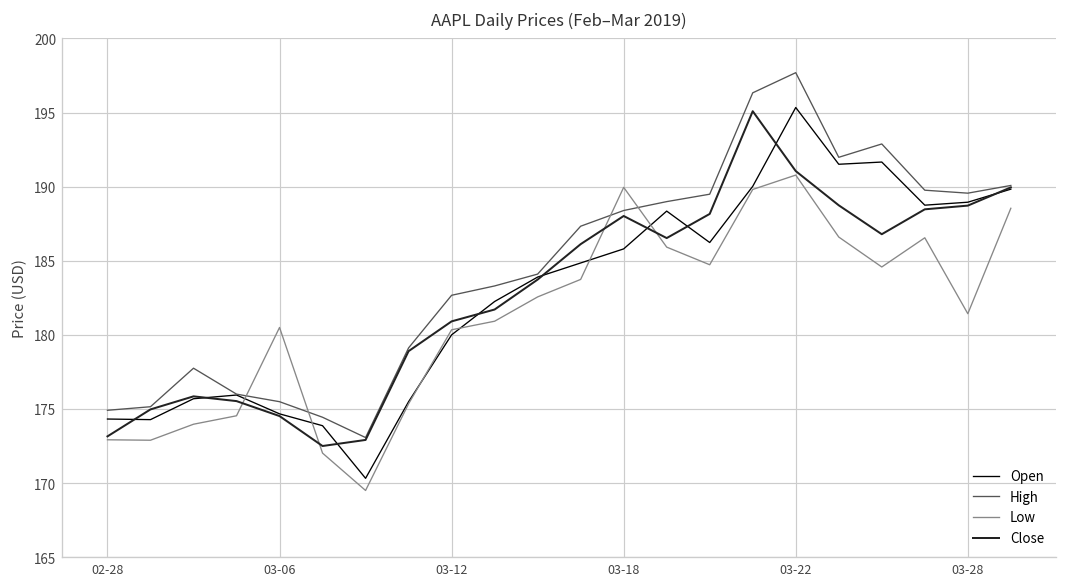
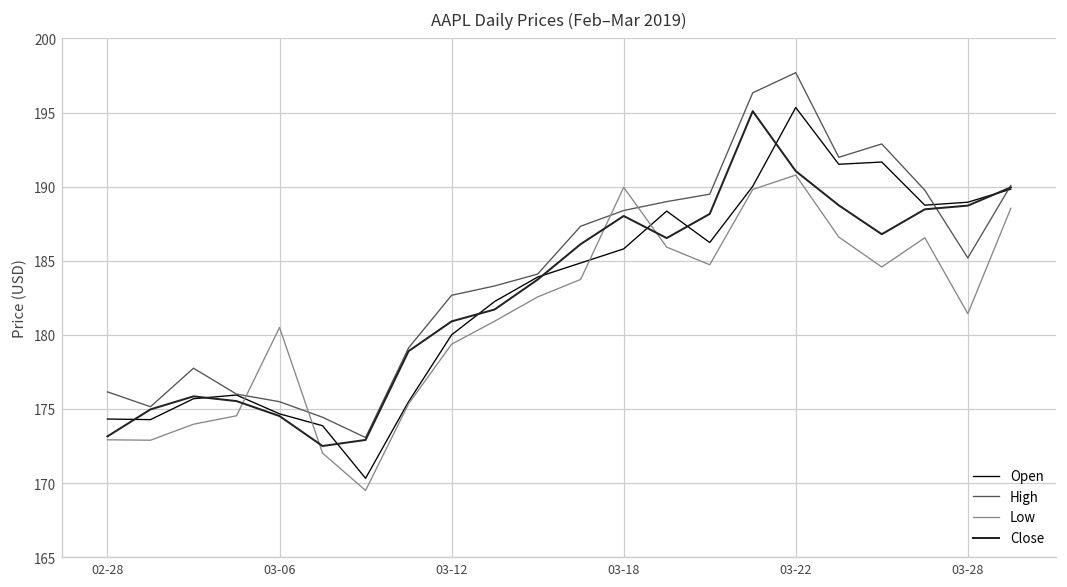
  {
    "High": {
-     "02-28": 174.9,
+     "02-28": 176.2,
      "03-06": 175.5,
      "03-12": 182.7,
      "03-18": 188.4,
      "03-22": 197.7,
-     "03-28": 189.6
+     "03-28": 185.2
    },
    "Low": {
      "02-28": 172.9,
      "03-06": 180.5,
-     "03-12": 180.3,
+     "03-12": 179.4,
      "03-18": 190.0,
      "03-22": 190.8,
      "03-28": 181.4
    }
  }
